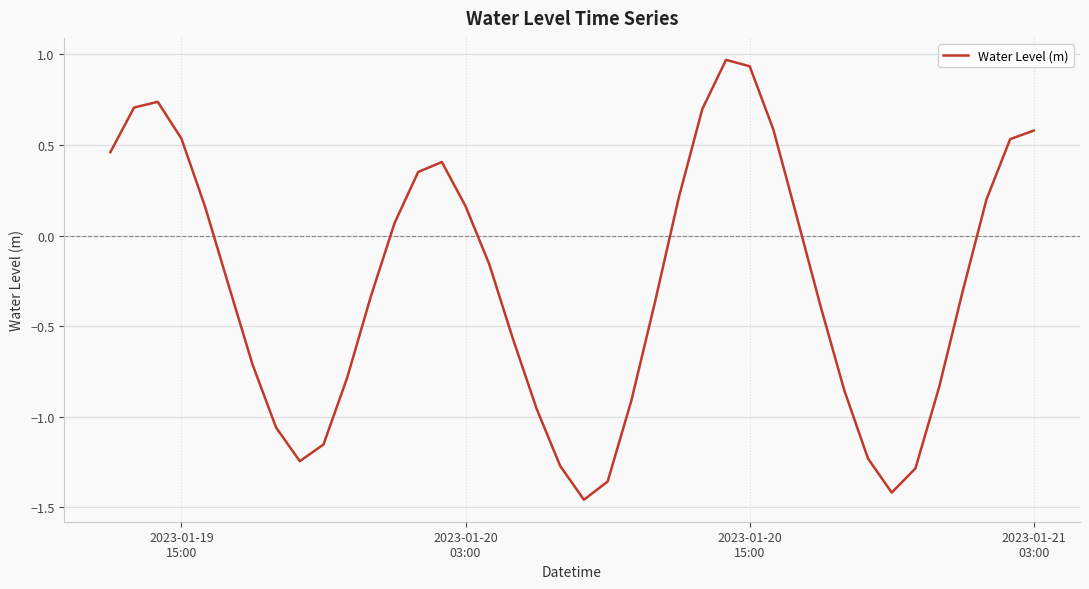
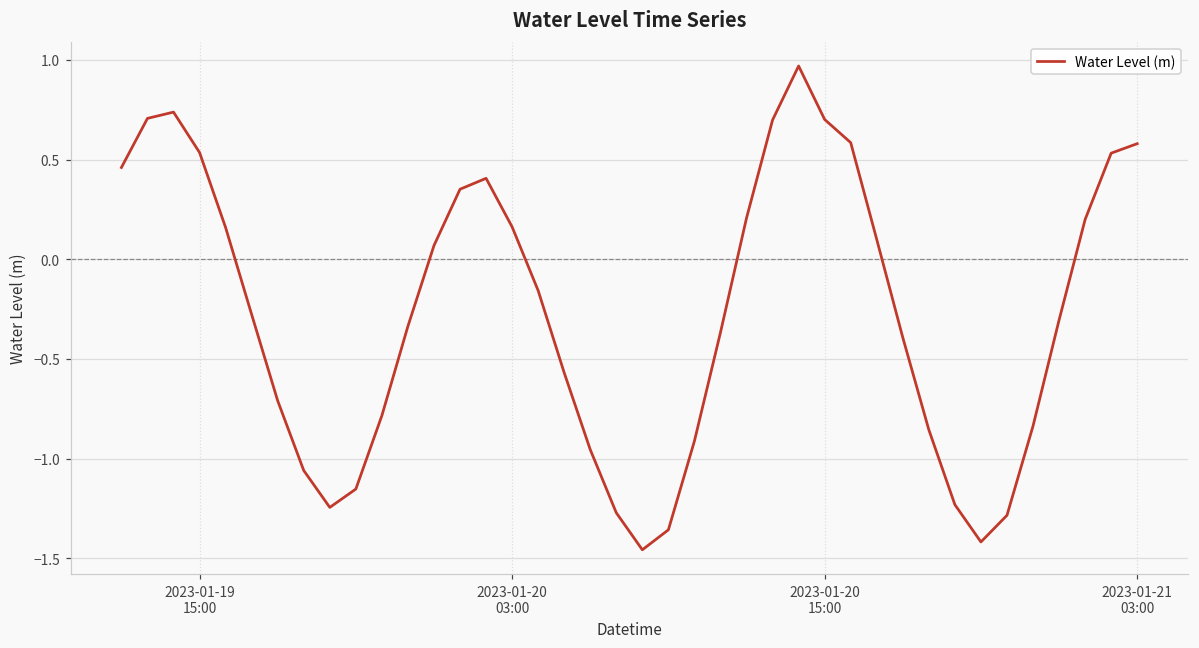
  {
    "2023-01-19 15:00": 0.54,
    "2023-01-20 03:00": 0.16,
-   "2023-01-20 15:00": 0.93,
+   "2023-01-20 15:00": 0.70,
    "2023-01-21 03:00": 0.58
  }
